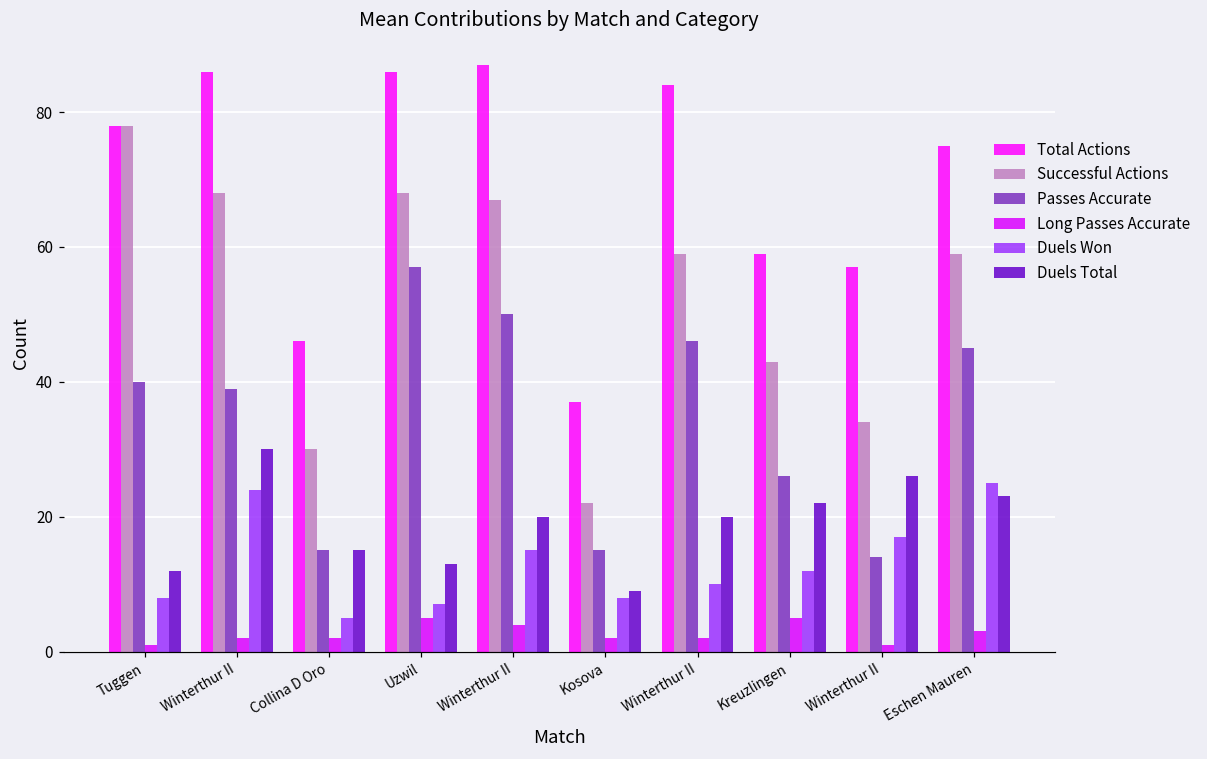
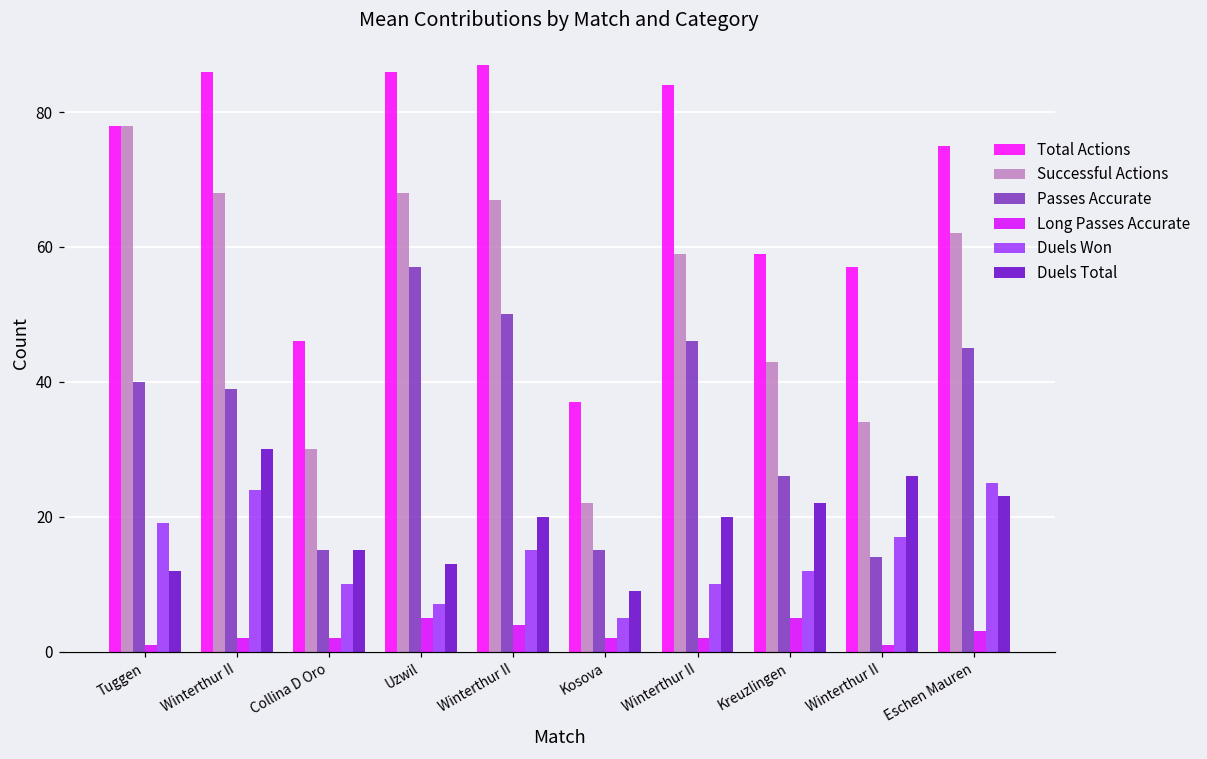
  {
    "Successful Actions": {
      "Tuggen": 78,
      "Collina D Oro": 30,
      "Uzwil": 68,
      "Kosova": 22,
      "Kreuzlingen": 43,
-     "Eschen Mauren": 59
+     "Eschen Mauren": 62
    },
    "Duels Won": {
-     "Tuggen": 8,
-     "Collina D Oro": 5,
+     "Tuggen": 19,
+     "Collina D Oro": 10,
      "Uzwil": 7,
-     "Kosova": 8,
+     "Kosova": 5,
      "Kreuzlingen": 12,
      "Eschen Mauren": 25
    }
  }
